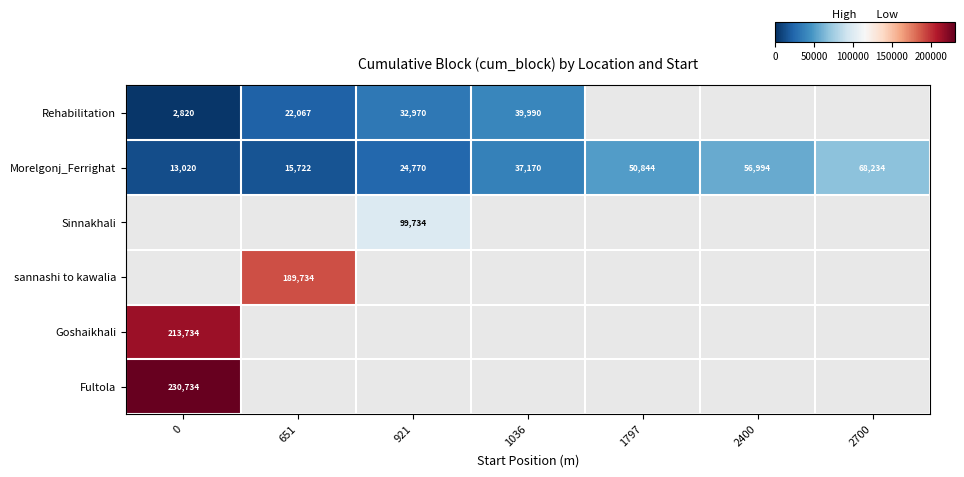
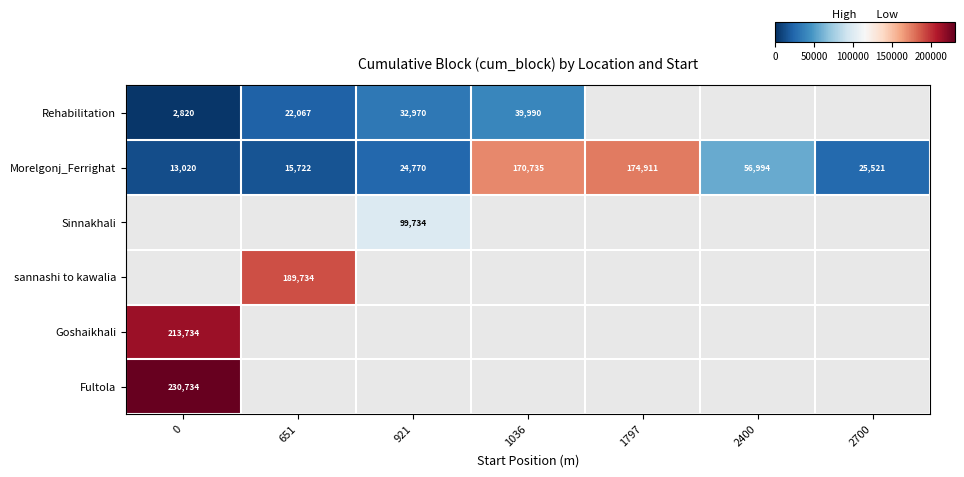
  {
    "Rehabilitation": {
      "0": "2,820",
      "651": "22,067",
      "921": "32,970",
      "1036": "39,990"
    },
    "Morelgonj_Ferrighat": {
      "0": "13,020",
      "651": "15,722",
      "921": "24,770",
-     "1036": "37,170",
-     "1797": "50,844",
+     "1036": "170,735",
+     "1797": "174,911",
      "2400": "56,994",
-     "2700": "68,234"
+     "2700": "25,521"
    },
    "Sinnakhali": {
      "921": "99,734"
    },
    "sannashi to kawalia": {
      "651": "189,734"
    },
    "Goshaikhali": {
      "0": "213,734"
    },
    "Fultola": {
      "0": "230,734"
    }
  }
